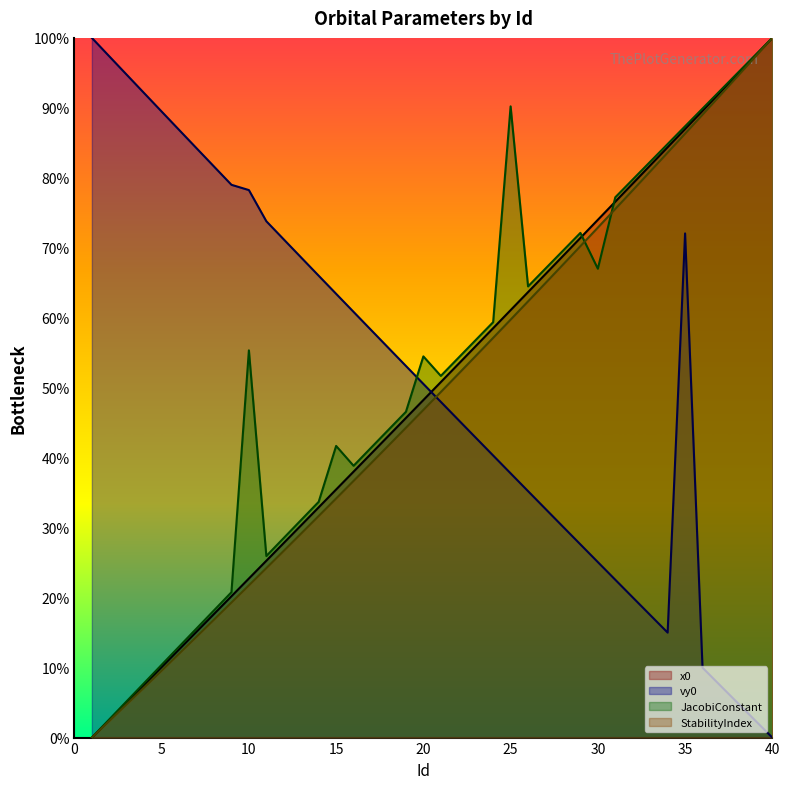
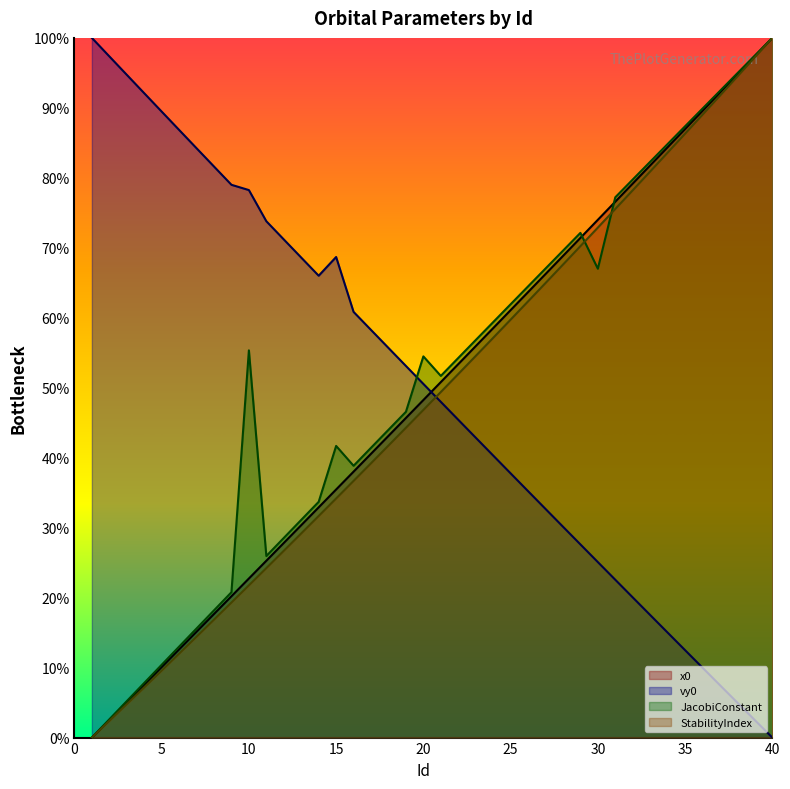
  {
    "vy0": {
      "5": "89%",
      "10": "78%",
-     "15": "63%",
+     "15": "69%",
      "20": "51%",
      "25": "38%",
      "30": "25%",
-     "35": "72%",
+     "35": "12%",
      "40": "0%"
    },
    "JacobiConstant": {
      "10": "55%",
      "15": "42%",
      "20": "54%",
-     "25": "90%",
+     "25": "62%",
      "30": "67%",
      "35": "87%"
    }
  }
